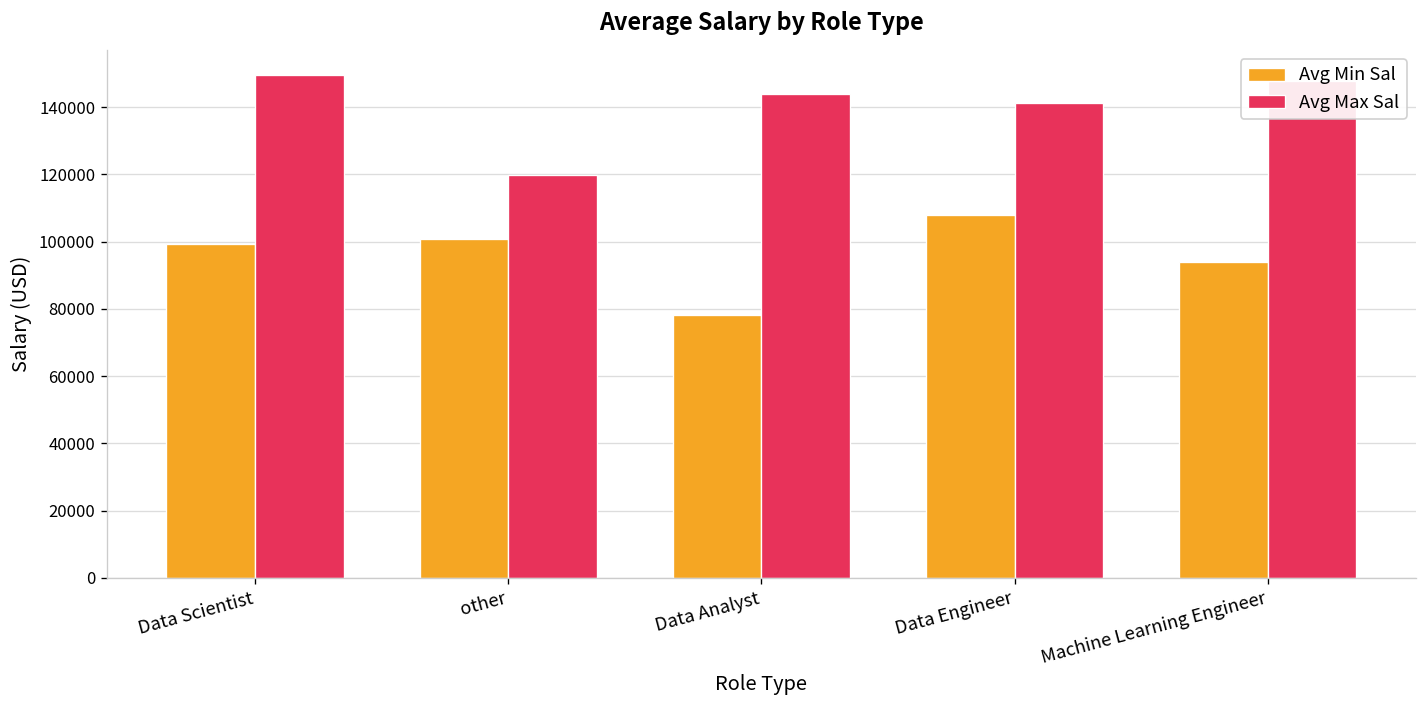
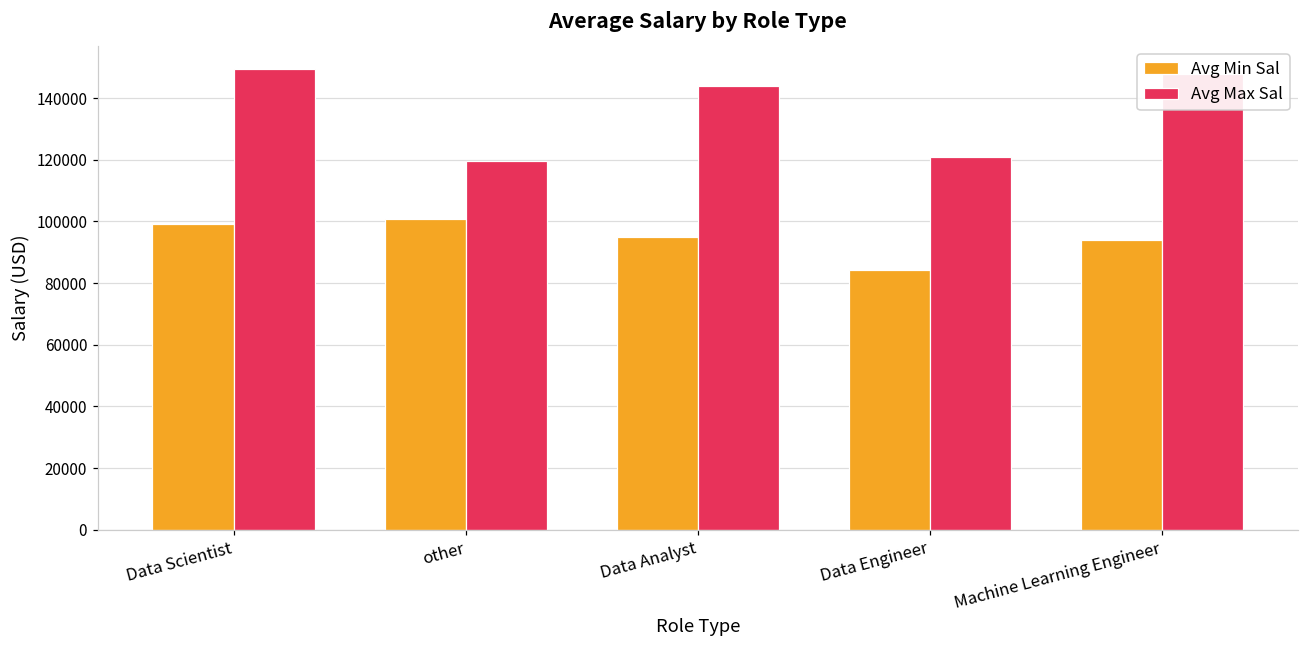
  {
    "Avg Min Sal": {
      "Data Scientist": 99000,
      "other": 101000,
-     "Data Analyst": 78000,
-     "Data Engineer": 108000,
+     "Data Analyst": 95000,
+     "Data Engineer": 84000,
      "Machine Learning Engineer": 94000
    },
    "Avg Max Sal": {
      "Data Scientist": 149000,
      "other": 120000,
      "Data Analyst": 144000,
-     "Data Engineer": 141000
+     "Data Engineer": 121000
    }
  }
